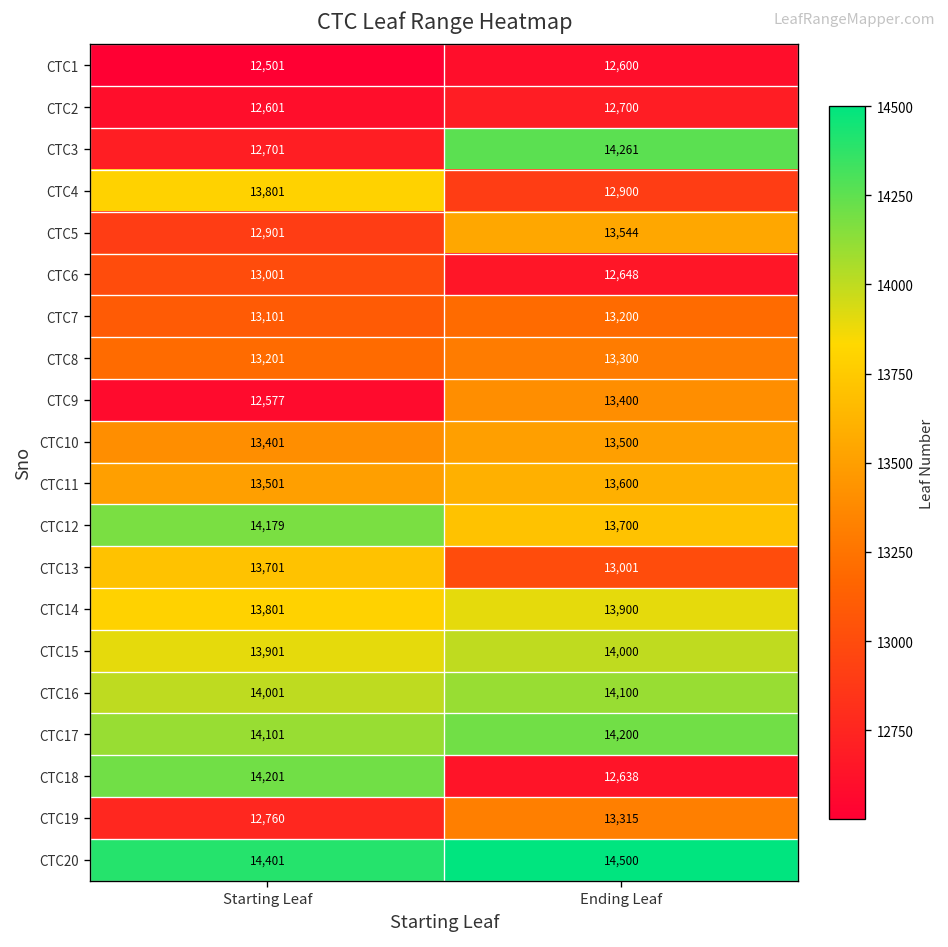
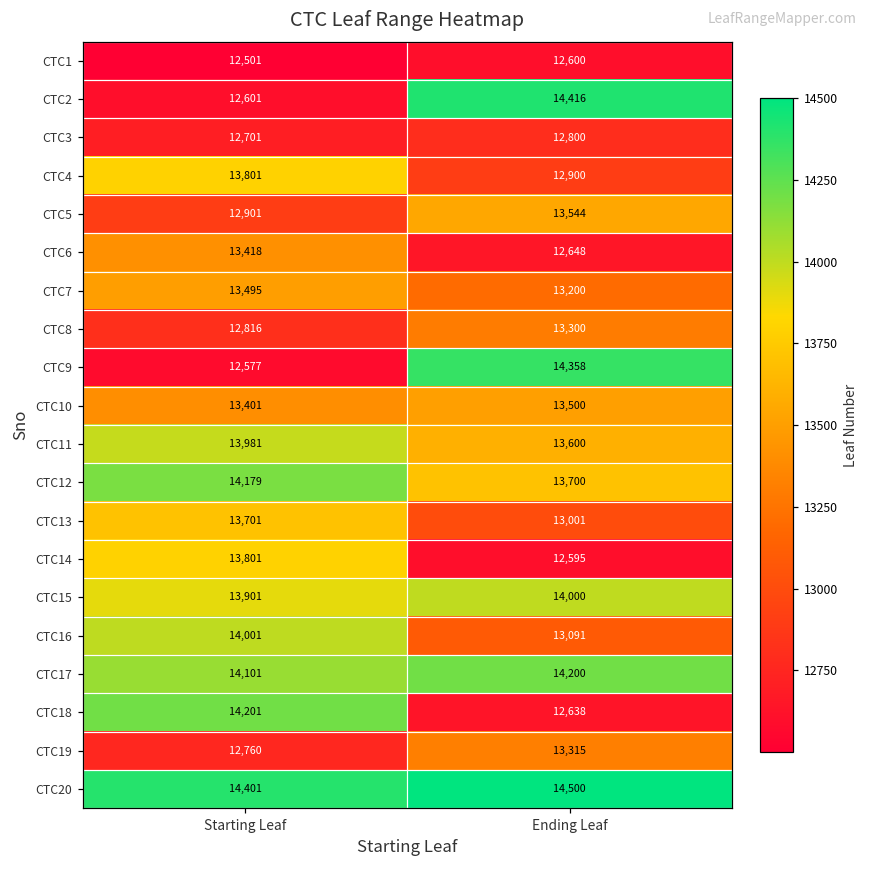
  {
    "CTC1": {
      "Starting Leaf": "12,501",
      "Ending Leaf": "12,600"
    },
    "CTC2": {
      "Starting Leaf": "12,601",
-     "Ending Leaf": "12,700"
+     "Ending Leaf": "14,416"
    },
    "CTC3": {
      "Starting Leaf": "12,701",
-     "Ending Leaf": "14,261"
+     "Ending Leaf": "12,800"
    },
    "CTC4": {
      "Starting Leaf": "13,801",
      "Ending Leaf": "12,900"
    },
    "CTC5": {
      "Starting Leaf": "12,901",
      "Ending Leaf": "13,544"
    },
    "CTC6": {
-     "Starting Leaf": "13,001",
+     "Starting Leaf": "13,418",
      "Ending Leaf": "12,648"
    },
    "CTC7": {
-     "Starting Leaf": "13,101",
+     "Starting Leaf": "13,495",
      "Ending Leaf": "13,200"
    },
    "CTC8": {
-     "Starting Leaf": "13,201",
+     "Starting Leaf": "12,816",
      "Ending Leaf": "13,300"
    },
    "CTC9": {
      "Starting Leaf": "12,577",
-     "Ending Leaf": "13,400"
+     "Ending Leaf": "14,358"
    },
    "CTC10": {
      "Starting Leaf": "13,401",
      "Ending Leaf": "13,500"
    },
    "CTC11": {
-     "Starting Leaf": "13,501",
+     "Starting Leaf": "13,981",
      "Ending Leaf": "13,600"
    },
    "CTC12": {
      "Starting Leaf": "14,179",
      "Ending Leaf": "13,700"
    },
    "CTC13": {
      "Starting Leaf": "13,701",
      "Ending Leaf": "13,001"
    },
    "CTC14": {
      "Starting Leaf": "13,801",
-     "Ending Leaf": "13,900"
+     "Ending Leaf": "12,595"
    },
    "CTC15": {
      "Starting Leaf": "13,901",
      "Ending Leaf": "14,000"
    },
    "CTC16": {
      "Starting Leaf": "14,001",
-     "Ending Leaf": "14,100"
+     "Ending Leaf": "13,091"
    },
    "CTC17": {
      "Starting Leaf": "14,101",
      "Ending Leaf": "14,200"
    },
    "CTC18": {
      "Starting Leaf": "14,201",
      "Ending Leaf": "12,638"
    },
    "CTC19": {
      "Starting Leaf": "12,760",
      "Ending Leaf": "13,315"
    },
    "CTC20": {
      "Starting Leaf": "14,401",
      "Ending Leaf": "14,500"
    }
  }
